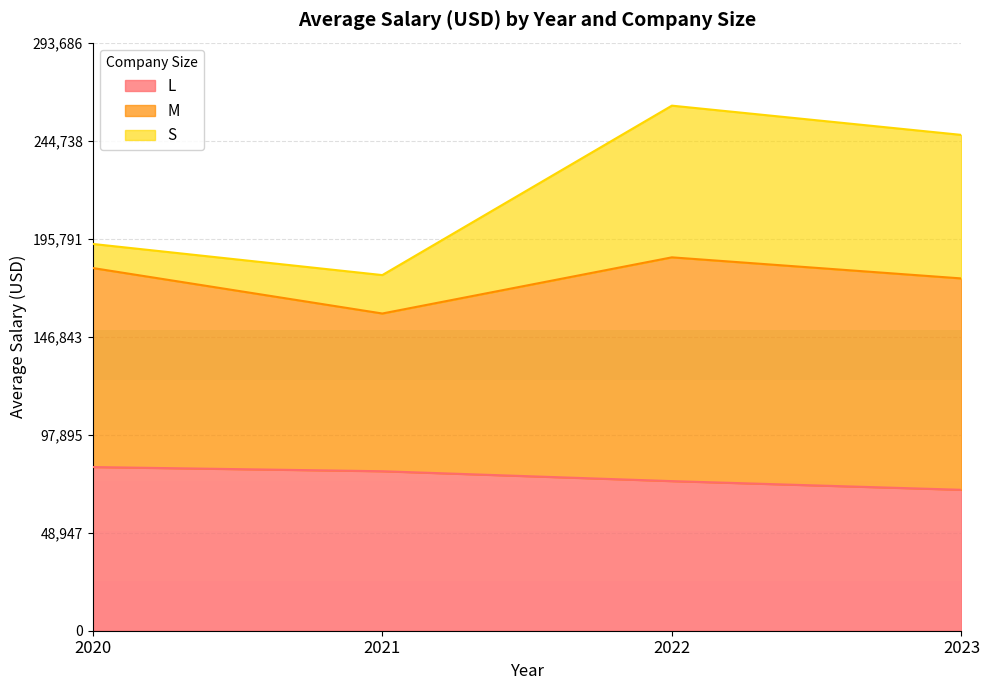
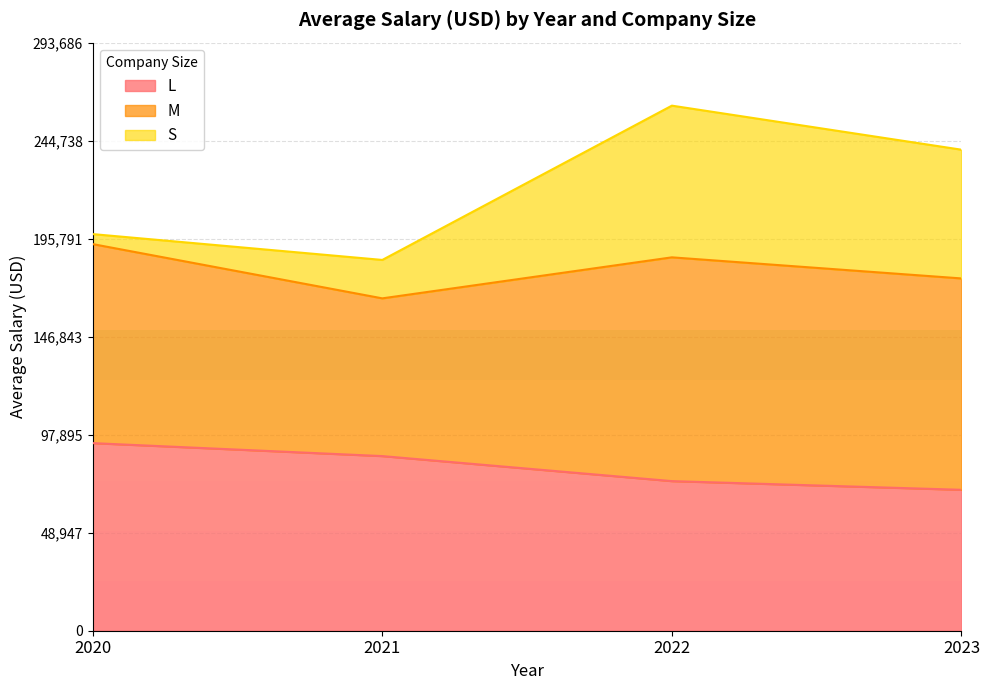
  {
    "L": {
-     "2020": "82,000",
-     "2021": "80,000",
+     "2020": "94,000",
+     "2021": "87,000",
      "2022": "75,000",
      "2023": "70,000"
    },
    "M": {
      "2020": "99,000",
      "2021": "79,000",
      "2022": "112,000",
      "2023": "106,000"
    },
    "S": {
-     "2020": "12,000",
+     "2020": "5,000",
      "2021": "19,000",
      "2022": "76,000",
-     "2023": "72,000"
+     "2023": "64,000"
    }
  }
